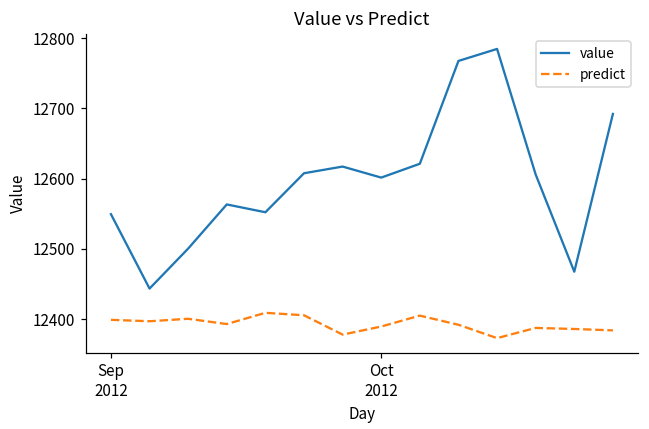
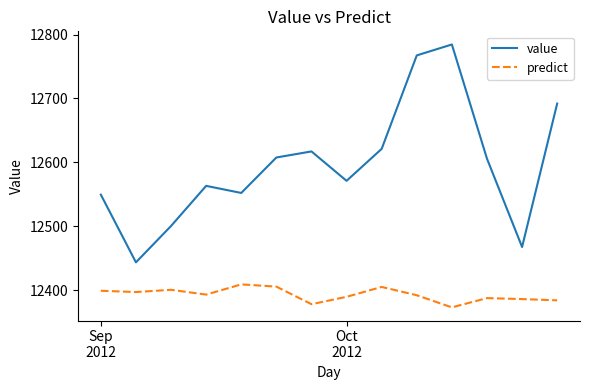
  {
    "value": {
      "Sep 2012": 12550,
-     "Oct 2012": 12600
+     "Oct 2012": 12570
    },
    "predict": {
      "Sep 2012": 12400,
      "Oct 2012": 12390
    }
  }
